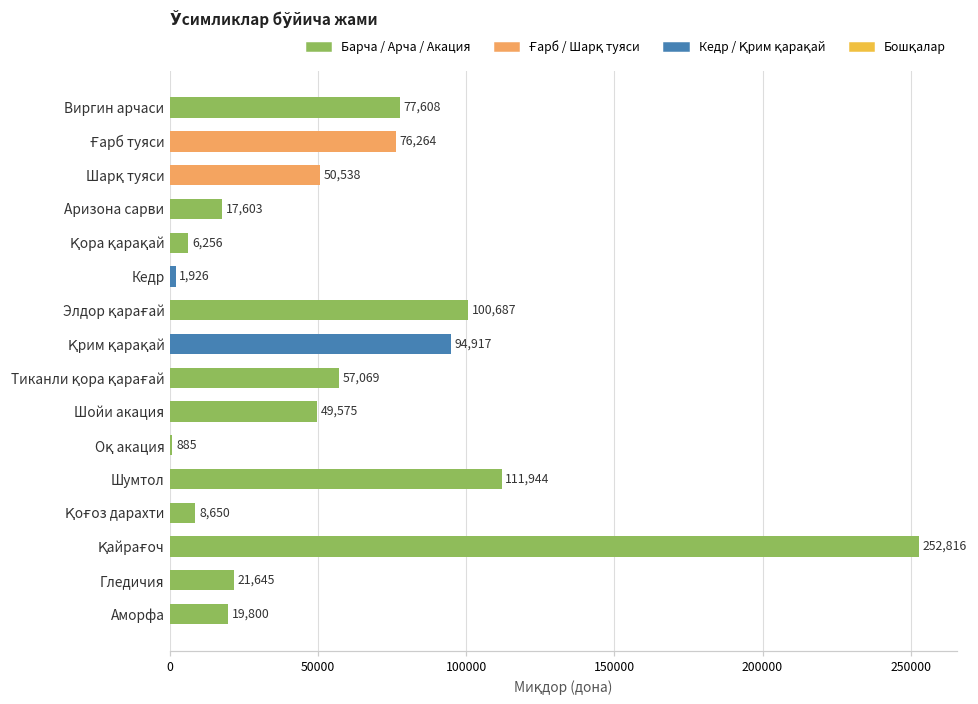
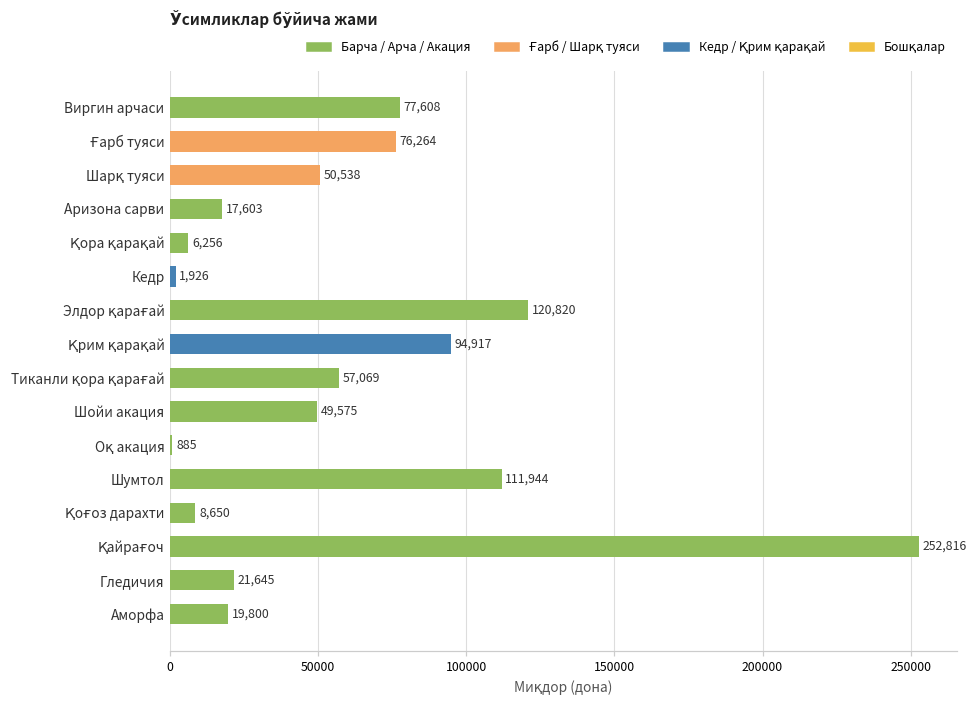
  {
    "Виргин арчаси": "77,608",
    "Ғарб туяси": "76,264",
    "Шарқ туяси": "50,538",
    "Аризона сарви": "17,603",
    "Қора қарақай": "6,256",
    "Кедр": "1,926",
-   "Элдор қарағай": "100,687",
+   "Элдор қарағай": "120,820",
    "Қрим қарақай": "94,917",
    "Тиканли қора қарағай": "57,069",
    "Шойи акация": "49,575",
    "Оқ акация": "885",
    "Шумтол": "111,944",
    "Қоғоз дарахти": "8,650",
    "Қайрағоч": "252,816",
    "Гледичия": "21,645",
    "Аморфа": "19,800"
  }
